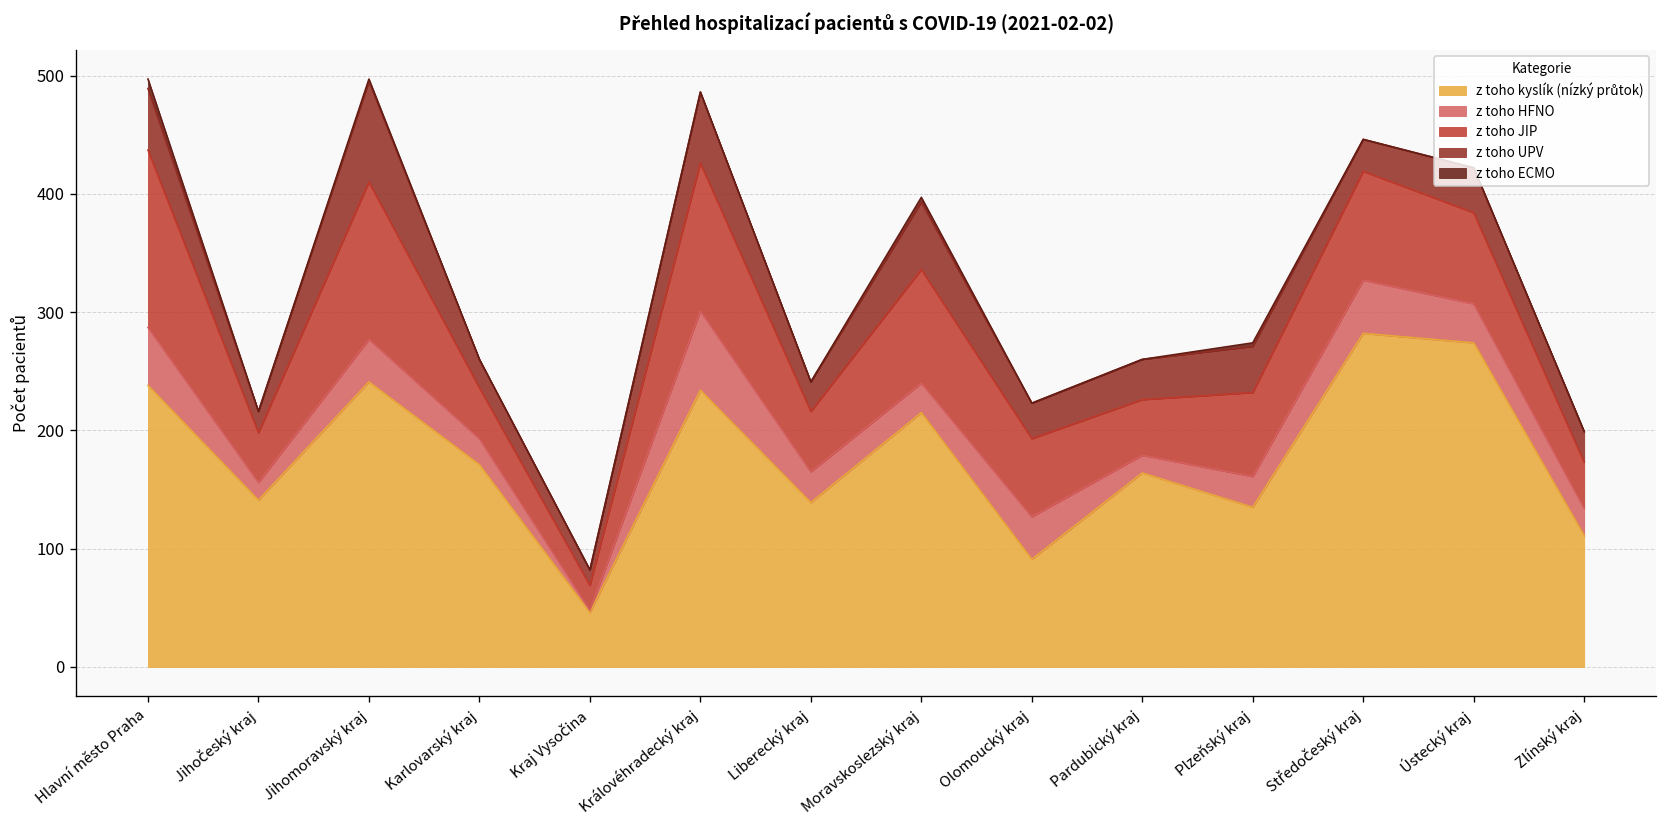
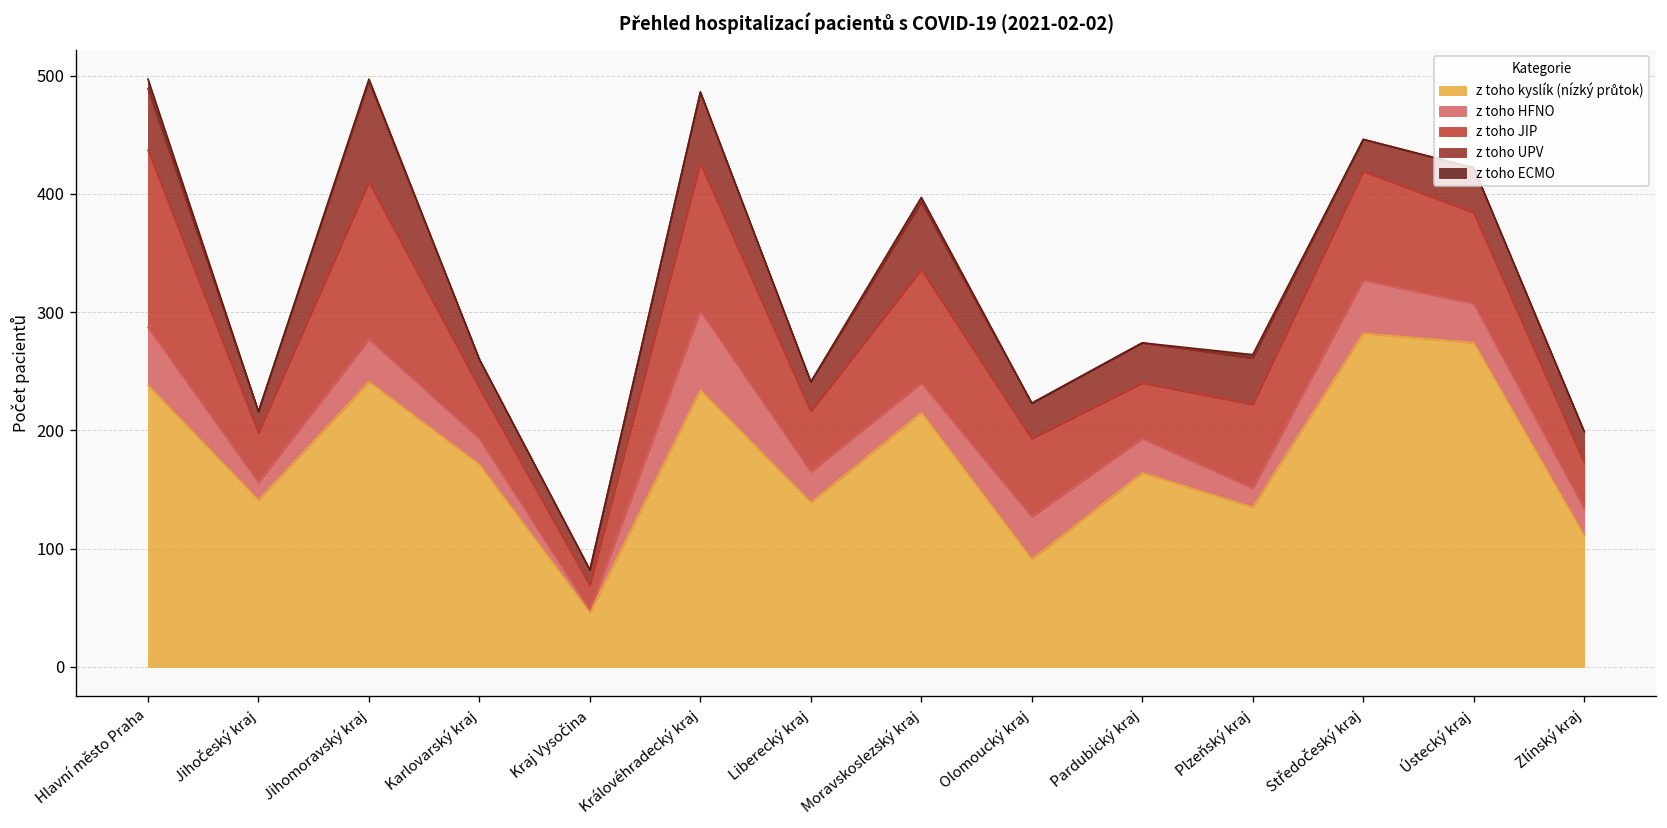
  {
    "z toho kyslík (nízký průtok)": {
      "Hlavní město Praha": 240,
      "Jihočeský kraj": 140,
      "Jihomoravský kraj": 240,
      "Karlovarský kraj": 170,
      "Královéhradecký kraj": 230,
      "Liberecký kraj": 140,
      "Moravskoslezský kraj": 220,
      "Olomoucký kraj": 90,
      "Pardubický kraj": 160,
      "Plzeňský kraj": 140,
      "Středočeský kraj": 280,
      "Ústecký kraj": 270,
      "Zlínský kraj": 110
    },
    "z toho HFNO": {
      "Hlavní město Praha": 50,
      "Jihočeský kraj": 20,
      "Jihomoravský kraj": 40,
      "Karlovarský kraj": 20,
      "Královéhradecký kraj": 70,
      "Liberecký kraj": 30,
      "Moravskoslezský kraj": 30,
      "Olomoucký kraj": 40,
-     "Pardubický kraj": 20,
-     "Plzeňský kraj": 30,
+     "Pardubický kraj": 30,
+     "Plzeňský kraj": 20,
      "Středočeský kraj": 50,
      "Ústecký kraj": 30,
      "Zlínský kraj": 20
    }
  }
